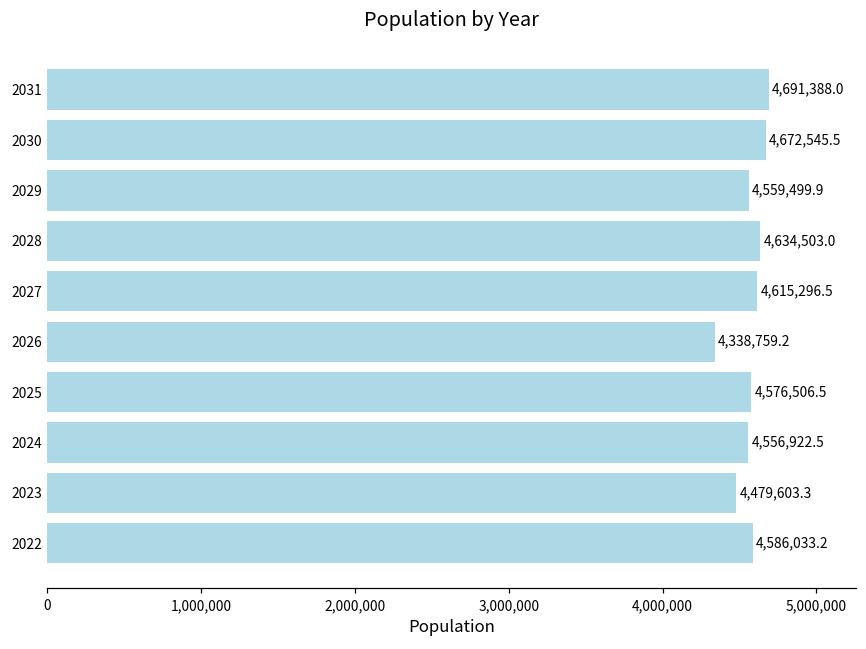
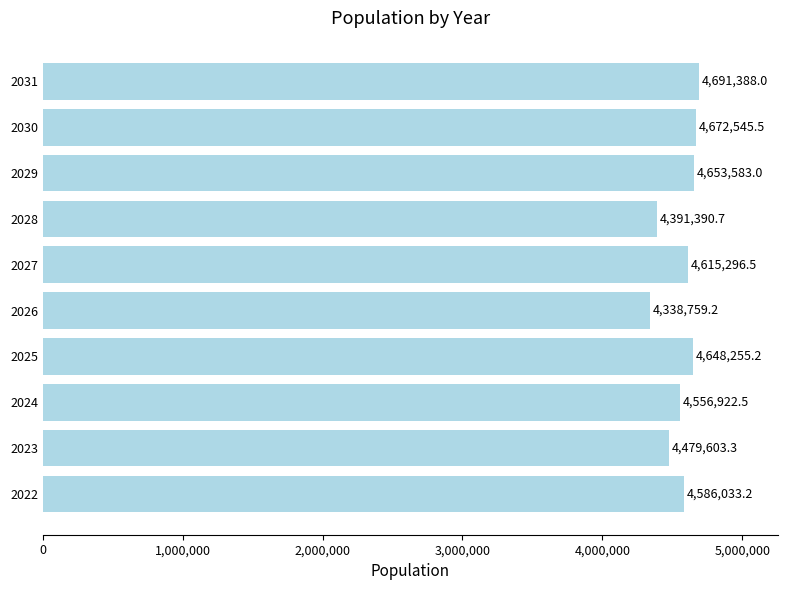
  {
    "2031": "4,691,388.0",
    "2030": "4,672,545.5",
-   "2029": "4,559,499.9",
-   "2028": "4,634,503.0",
+   "2029": "4,653,583.0",
+   "2028": "4,391,390.7",
    "2027": "4,615,296.5",
    "2026": "4,338,759.2",
-   "2025": "4,576,506.5",
+   "2025": "4,648,255.2",
    "2024": "4,556,922.5",
    "2023": "4,479,603.3",
    "2022": "4,586,033.2"
  }
